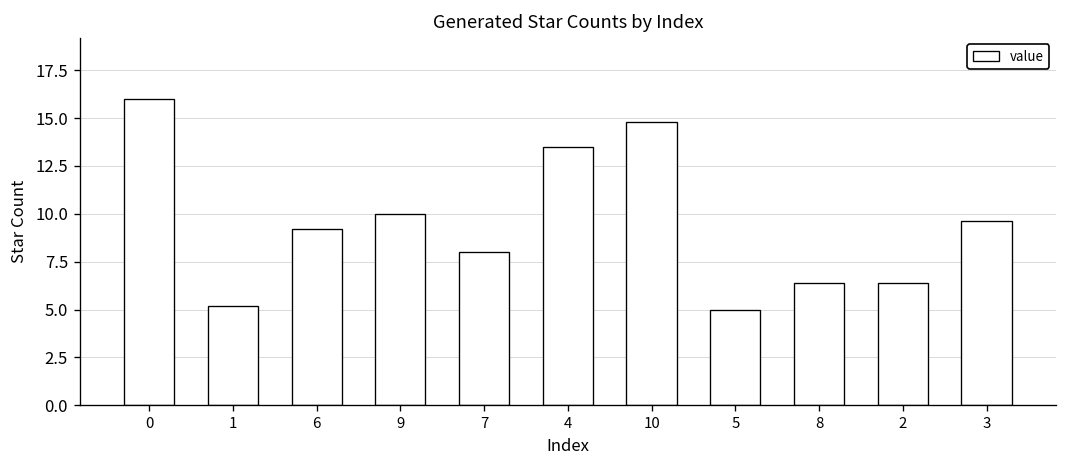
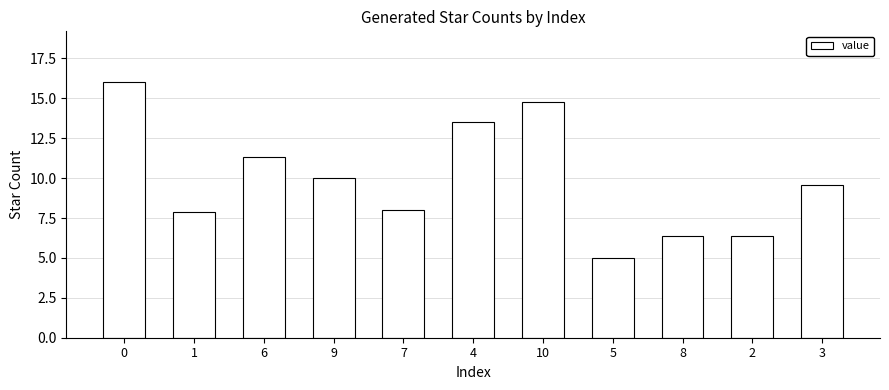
  {
    "0": 16.0,
-   "1": 5.2,
-   "6": 9.2,
+   "1": 7.9,
+   "6": 11.3,
    "9": 10.0,
    "7": 8.0,
    "4": 13.5,
    "10": 14.8,
    "5": 5.0,
    "8": 6.4,
    "2": 6.4,
    "3": 9.6
  }
